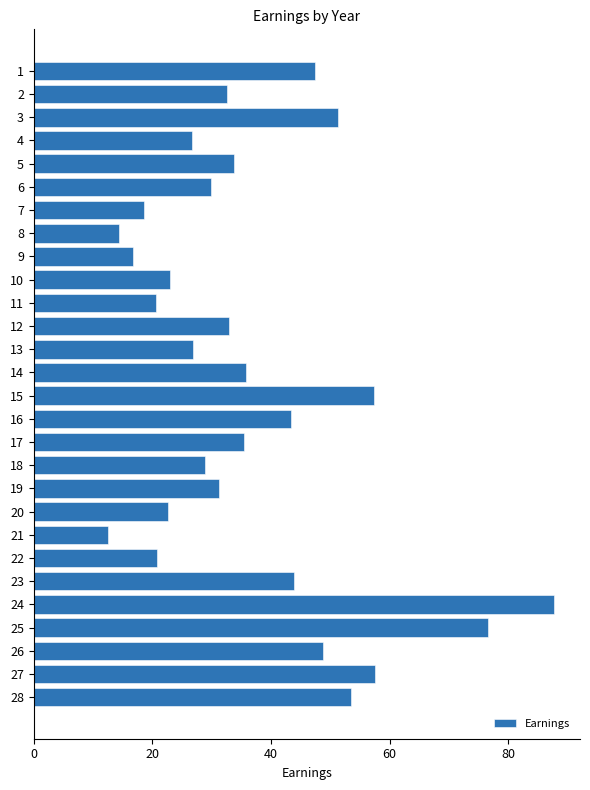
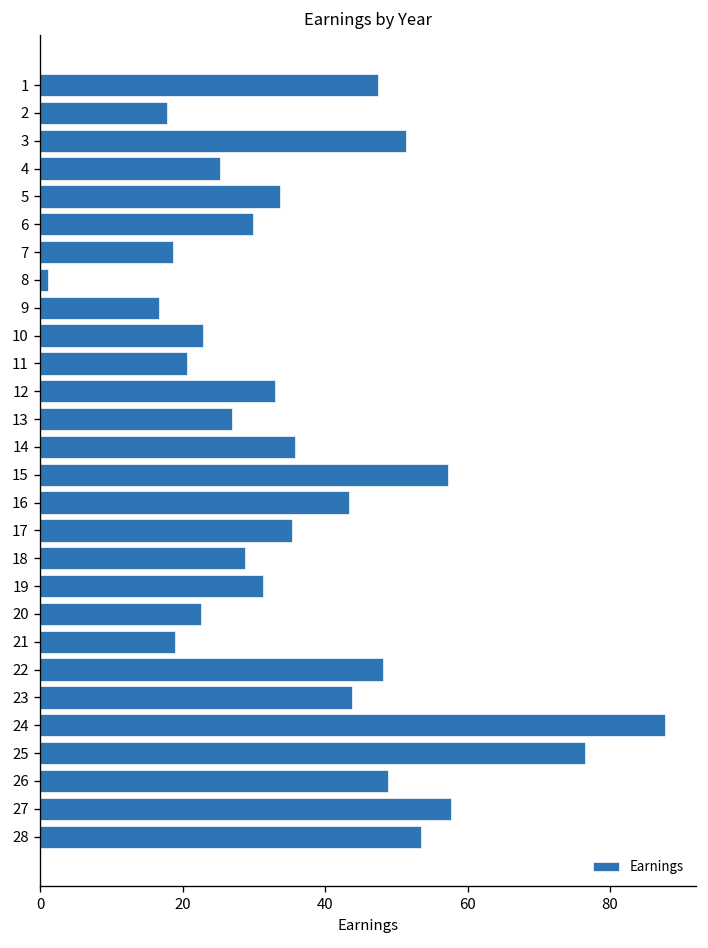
  {
    "1": 47,
-   "2": 33,
+   "2": 18,
    "3": 51,
-   "4": 27,
+   "4": 25,
    "5": 34,
    "6": 30,
    "7": 19,
-   "8": 14,
+   "8": 1,
    "9": 17,
    "10": 23,
    "11": 21,
    "12": 33,
    "13": 27,
    "14": 36,
    "15": 57,
    "16": 43,
    "17": 35,
    "18": 29,
    "19": 31,
    "20": 23,
-   "21": 13,
-   "22": 21,
+   "21": 19,
+   "22": 48,
    "23": 44,
    "24": 88,
    "25": 77,
    "26": 49,
    "27": 58,
    "28": 54
  }
